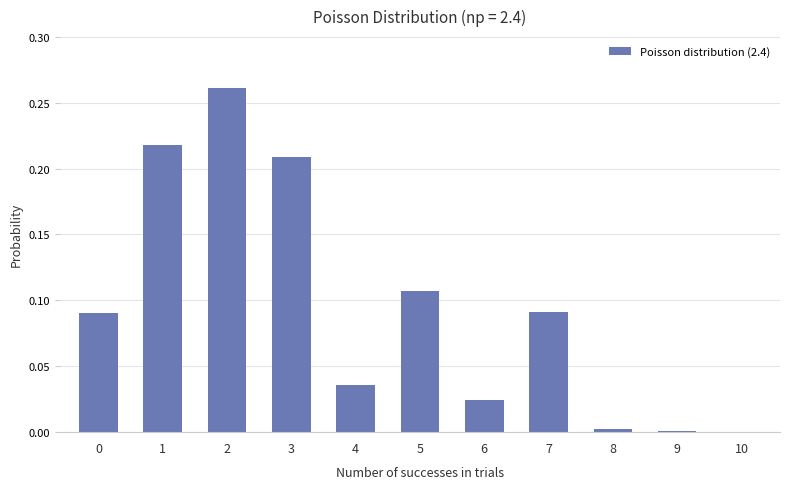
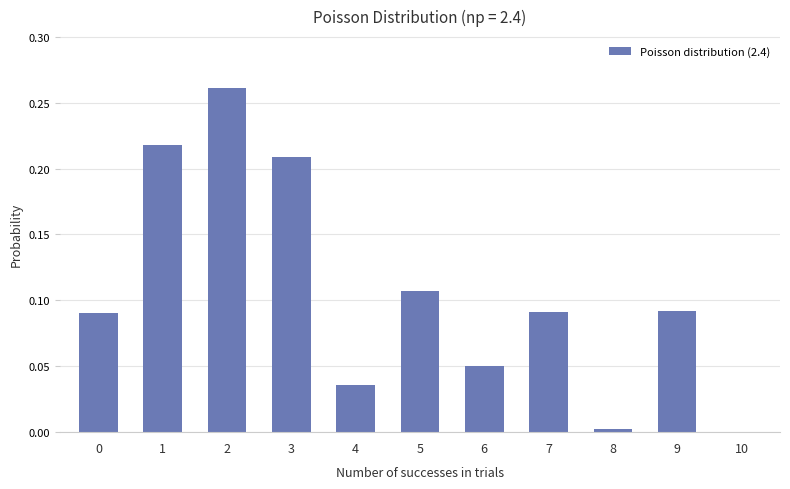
  {
    "0": 0.091,
    "1": 0.218,
    "2": 0.261,
    "3": 0.209,
    "4": 0.035,
    "5": 0.107,
-   "6": 0.024,
+   "6": 0.050,
    "7": 0.091,
    "8": 0.002,
-   "9": 0.001
+   "9": 0.092
  }
